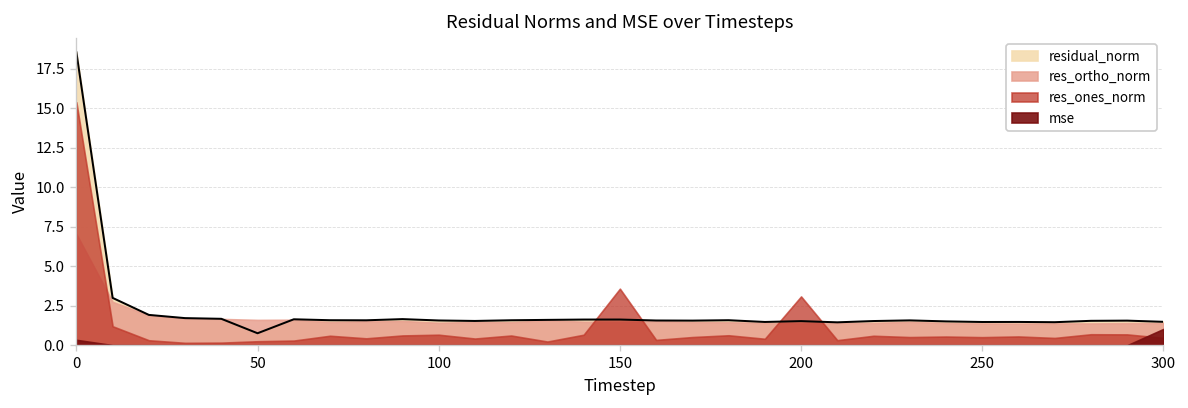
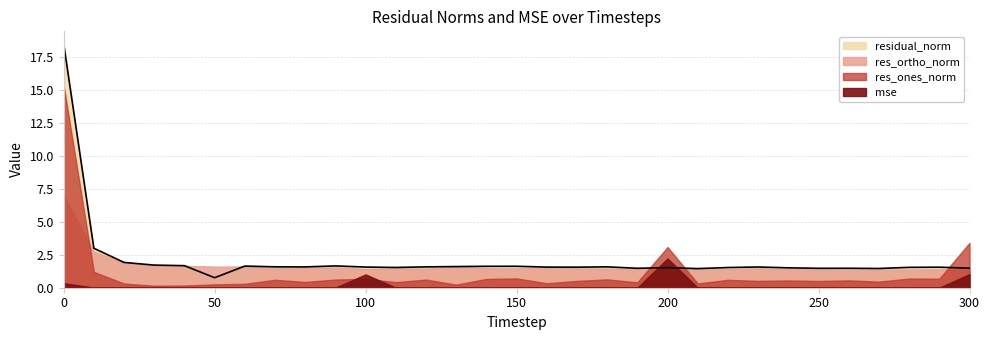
  {
    "residual_norm": {
      "0": 18.5,
      "50": 0.8
    },
    "res_ortho_norm": {
      "0": 7.0,
      "50": 1.6
    },
    "res_ones_norm": {
      "0": 15.4,
      "50": 0.3,
      "100": 0.7,
-     "150": 3.6,
+     "150": 0.7,
      "200": 3.1,
      "250": 0.5,
-     "300": 0.5
+     "300": 3.4
    },
    "mse": {
      "0": 0.3,
-     "100": 0.0,
-     "200": 0.0,
+     "100": 1.0,
+     "200": 2.2,
      "300": 1.0
    }
  }
